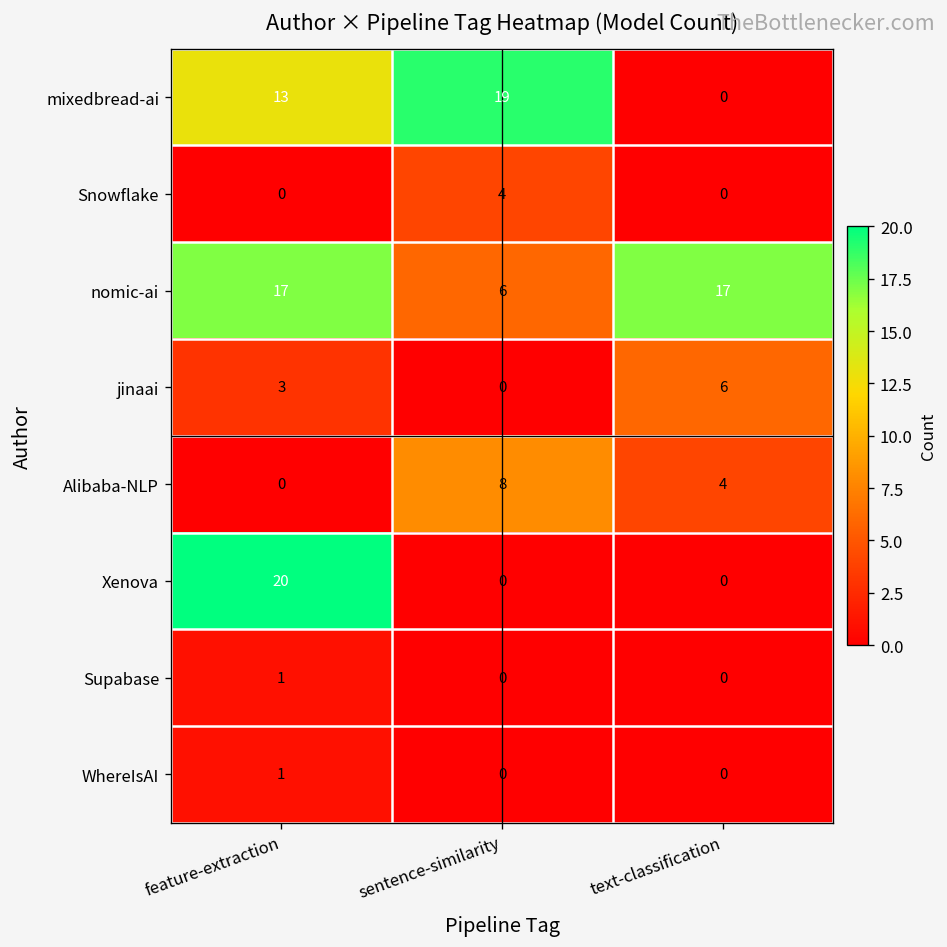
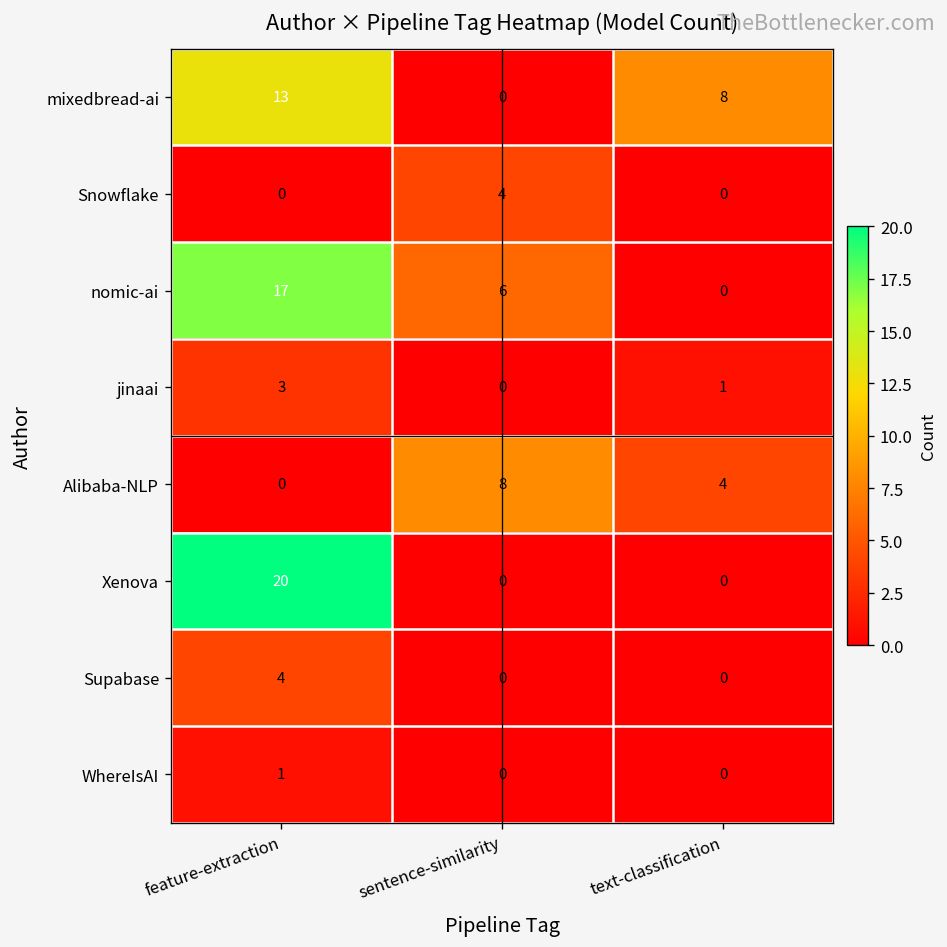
  {
    "mixedbread-ai": {
      "feature-extraction": 13,
-     "sentence-similarity": 19,
-     "text-classification": 0
+     "sentence-similarity": 0,
+     "text-classification": 8
    },
    "Snowflake": {
      "feature-extraction": 0,
      "sentence-similarity": 4,
      "text-classification": 0
    },
    "nomic-ai": {
      "feature-extraction": 17,
      "sentence-similarity": 6,
-     "text-classification": 17
+     "text-classification": 0
    },
    "jinaai": {
      "feature-extraction": 3,
      "sentence-similarity": 0,
-     "text-classification": 6
+     "text-classification": 1
    },
    "Alibaba-NLP": {
      "feature-extraction": 0,
      "sentence-similarity": 8,
      "text-classification": 4
    },
    "Xenova": {
      "feature-extraction": 20,
      "sentence-similarity": 0,
      "text-classification": 0
    },
    "Supabase": {
-     "feature-extraction": 1,
+     "feature-extraction": 4,
      "sentence-similarity": 0,
      "text-classification": 0
    },
    "WhereIsAI": {
      "feature-extraction": 1,
      "sentence-similarity": 0,
      "text-classification": 0
    }
  }
